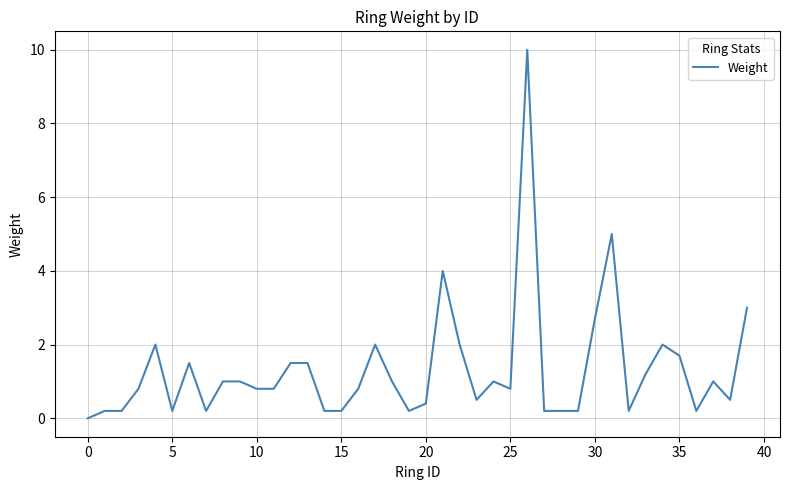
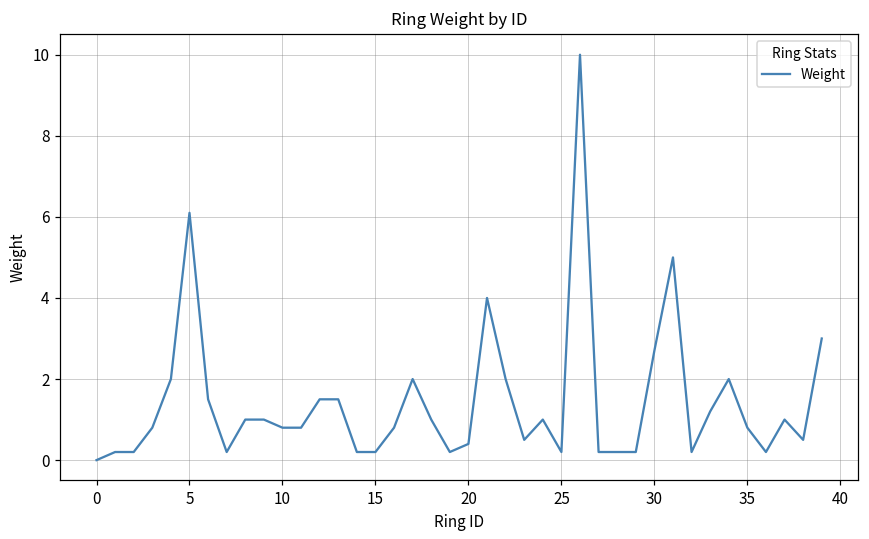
  {
    "0": 0.0,
-   "5": 0.2,
+   "5": 6.1,
    "10": 0.8,
    "15": 0.2,
    "20": 0.4,
-   "25": 0.8,
+   "25": 0.2,
    "30": 2.7,
-   "35": 1.7
+   "35": 0.8
  }
